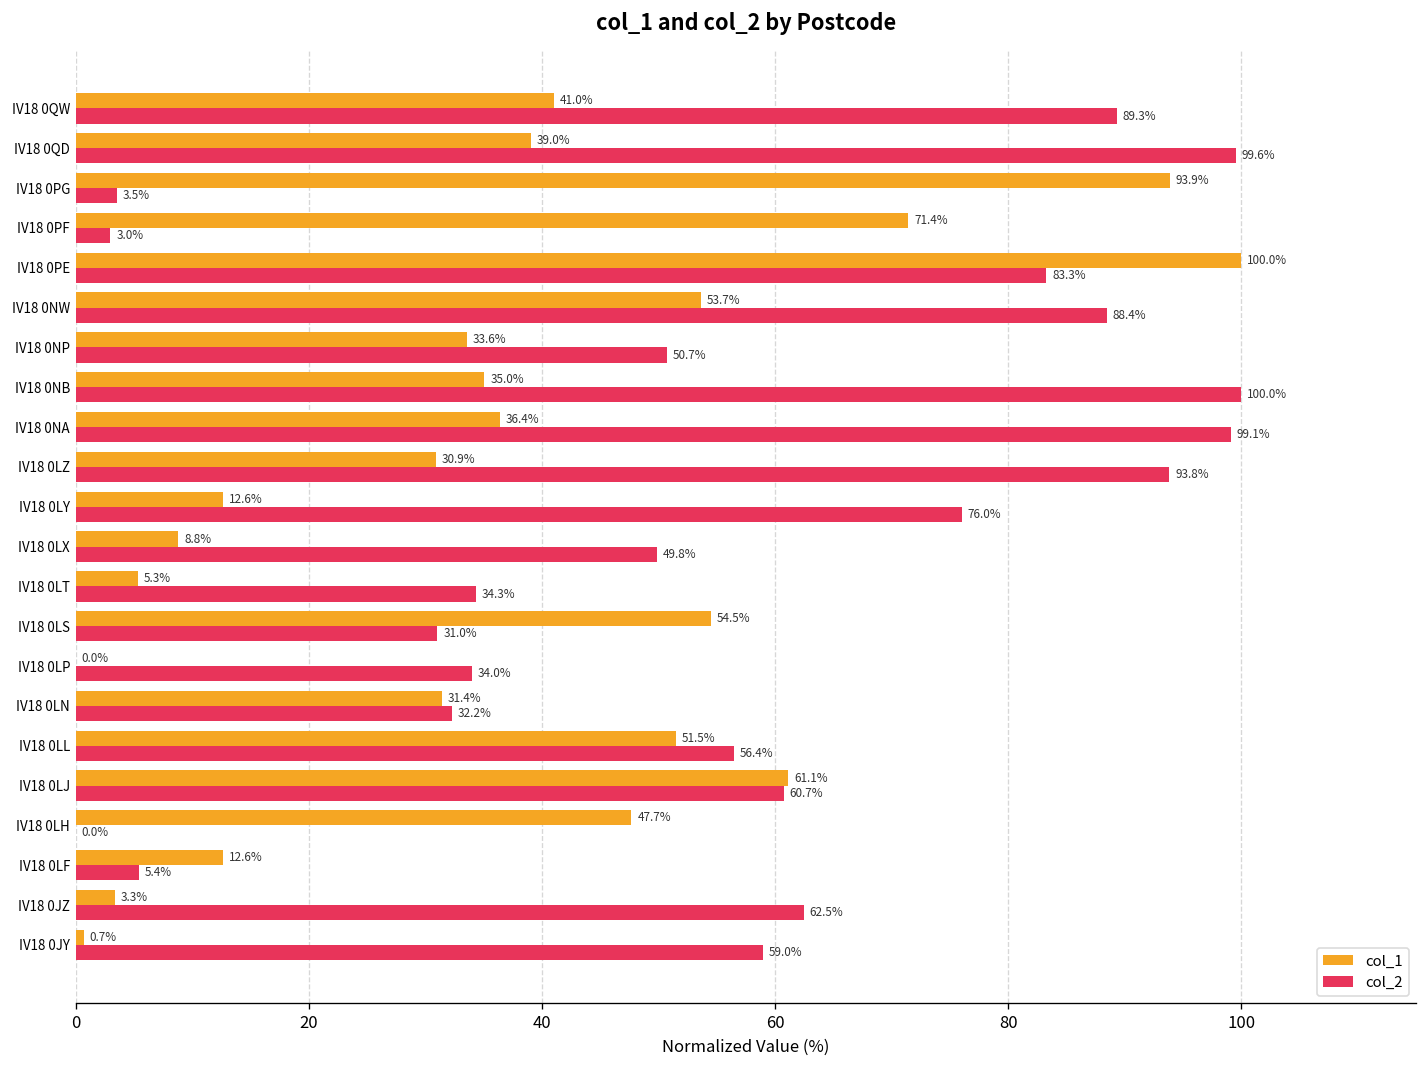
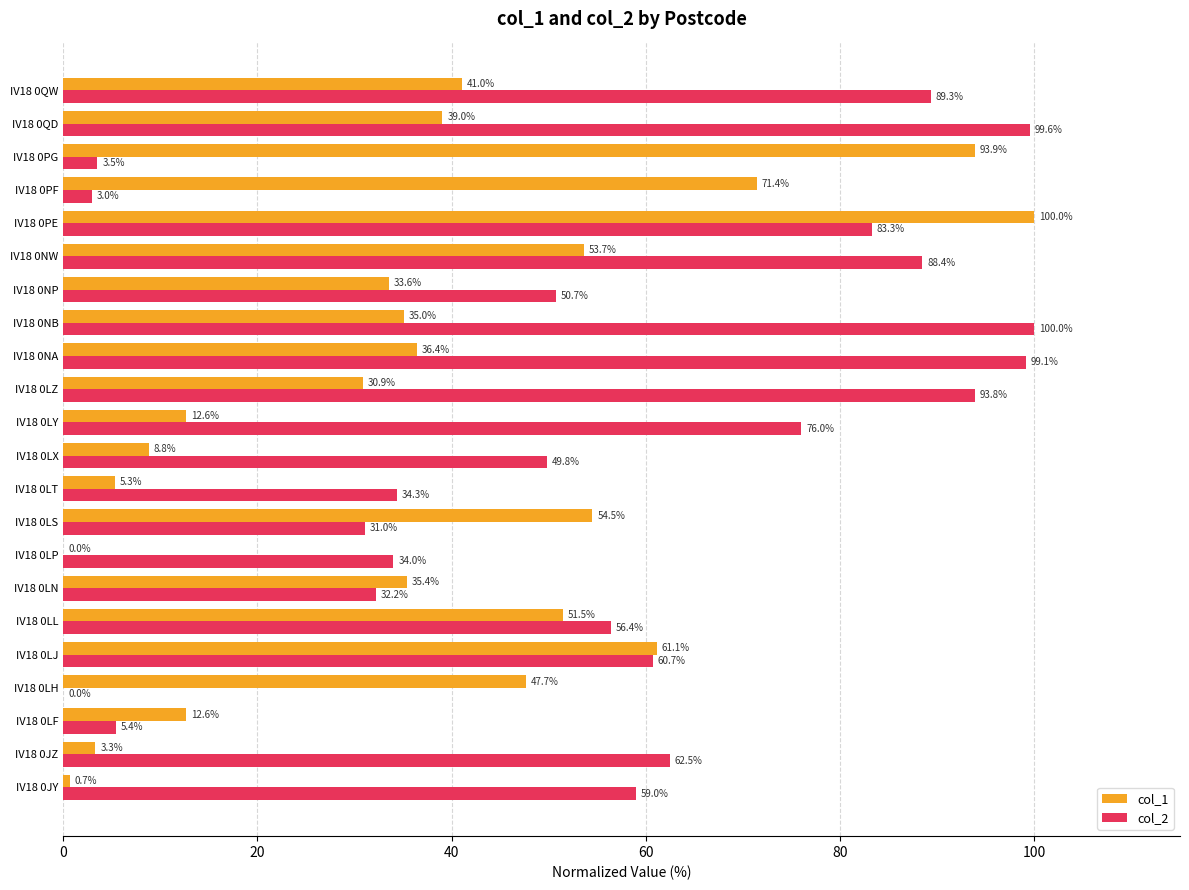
  {
    "col_1": {
      "IV18 0QW": "41.0%",
      "IV18 0QD": "39.0%",
      "IV18 0PG": "93.9%",
      "IV18 0PF": "71.4%",
      "IV18 0PE": "100.0%",
      "IV18 0NW": "53.7%",
      "IV18 0NP": "33.6%",
      "IV18 0NB": "35.0%",
      "IV18 0NA": "36.4%",
      "IV18 0LZ": "30.9%",
      "IV18 0LY": "12.6%",
      "IV18 0LX": "8.8%",
      "IV18 0LT": "5.3%",
      "IV18 0LS": "54.5%",
      "IV18 0LP": "0.0%",
-     "IV18 0LN": "31.4%",
+     "IV18 0LN": "35.4%",
      "IV18 0LL": "51.5%",
      "IV18 0LJ": "61.1%",
      "IV18 0LH": "47.7%",
      "IV18 0LF": "12.6%",
      "IV18 0JZ": "3.3%",
      "IV18 0JY": "0.7%"
    },
    "col_2": {
      "IV18 0QW": "89.3%",
      "IV18 0QD": "99.6%",
      "IV18 0PG": "3.5%",
      "IV18 0PF": "3.0%",
      "IV18 0PE": "83.3%",
      "IV18 0NW": "88.4%",
      "IV18 0NP": "50.7%",
      "IV18 0NB": "100.0%",
      "IV18 0NA": "99.1%",
      "IV18 0LZ": "93.8%",
      "IV18 0LY": "76.0%",
      "IV18 0LX": "49.8%",
      "IV18 0LT": "34.3%",
      "IV18 0LS": "31.0%",
      "IV18 0LP": "34.0%",
      "IV18 0LN": "32.2%",
      "IV18 0LL": "56.4%",
      "IV18 0LJ": "60.7%",
      "IV18 0LH": "0.0%",
      "IV18 0LF": "5.4%",
      "IV18 0JZ": "62.5%",
      "IV18 0JY": "59.0%"
    }
  }
